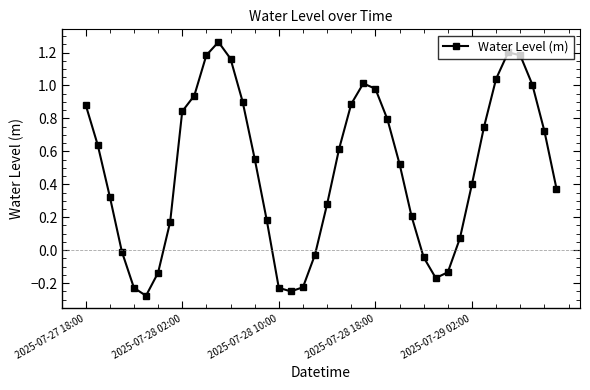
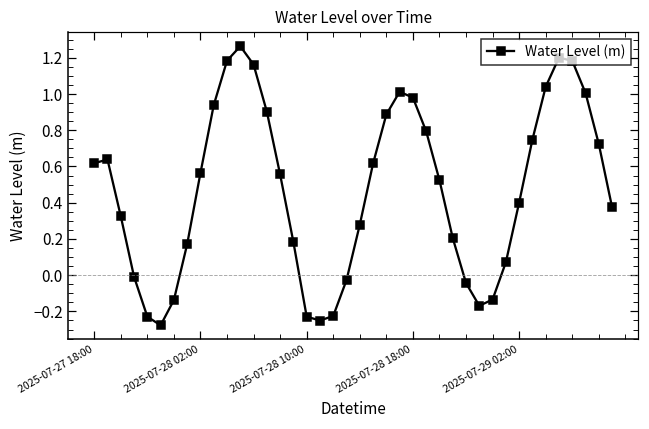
  {
-   "2025-07-27 18:00": 0.88,
-   "2025-07-28 02:00": 0.84,
+   "2025-07-27 18:00": 0.62,
+   "2025-07-28 02:00": 0.56,
    "2025-07-28 10:00": -0.23,
    "2025-07-28 18:00": 0.98,
    "2025-07-29 02:00": 0.40
  }
